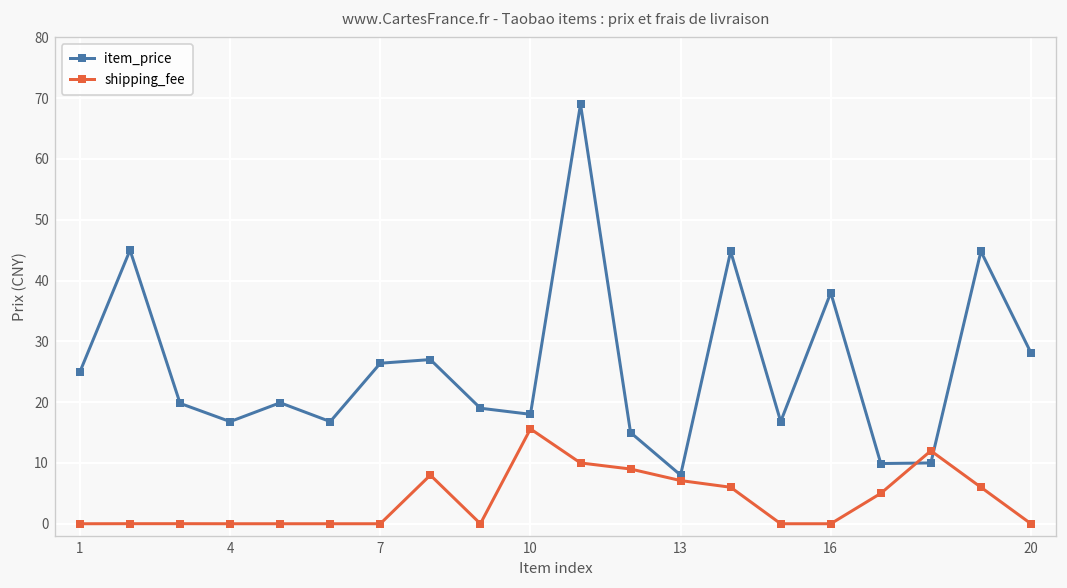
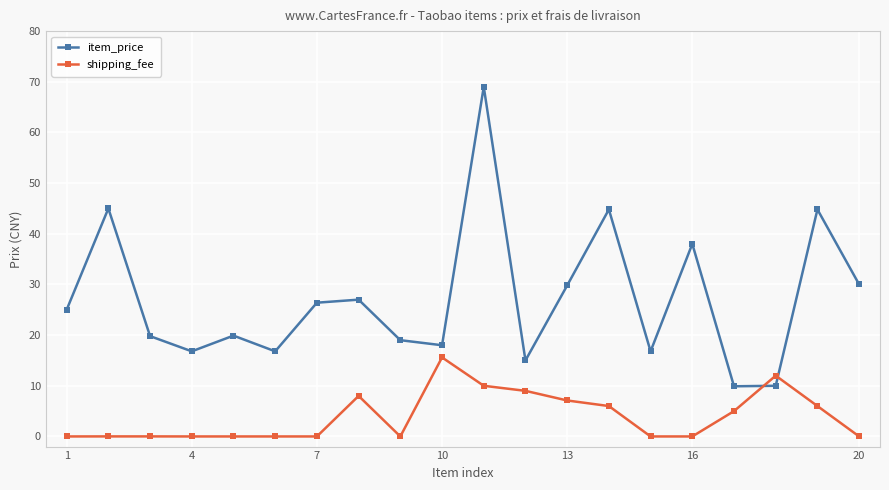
  {
    "item_price": {
      "1": 25,
      "4": 17,
      "7": 26,
      "10": 18,
-     "13": 8,
+     "13": 30,
      "16": 38,
-     "20": 28
+     "20": 30
    },
    "shipping_fee": {
      "1": 0,
      "4": 0,
      "7": 0,
      "10": 16,
      "13": 7,
      "16": 0,
      "20": 0
    }
  }
